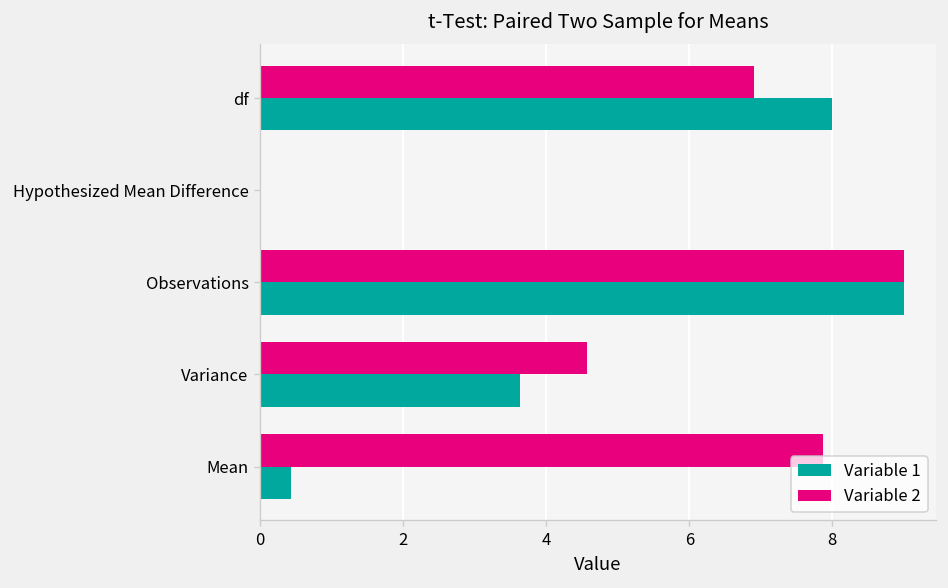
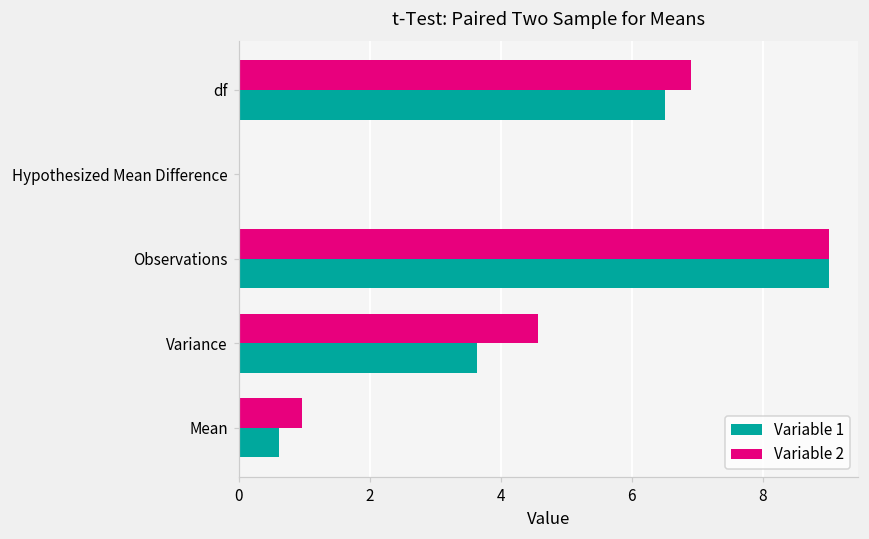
  {
    "Variable 1": {
-     "df": 8.0,
+     "df": 6.5,
      "Hypothesized Mean Difference": 0.0,
      "Observations": 9.0,
      "Variance": 3.6,
-     "Mean": 0.4
+     "Mean": 0.6
    },
    "Variable 2": {
      "df": 6.9,
      "Hypothesized Mean Difference": 0.0,
      "Observations": 9.0,
      "Variance": 4.6,
-     "Mean": 7.9
+     "Mean": 1.0
    }
  }
